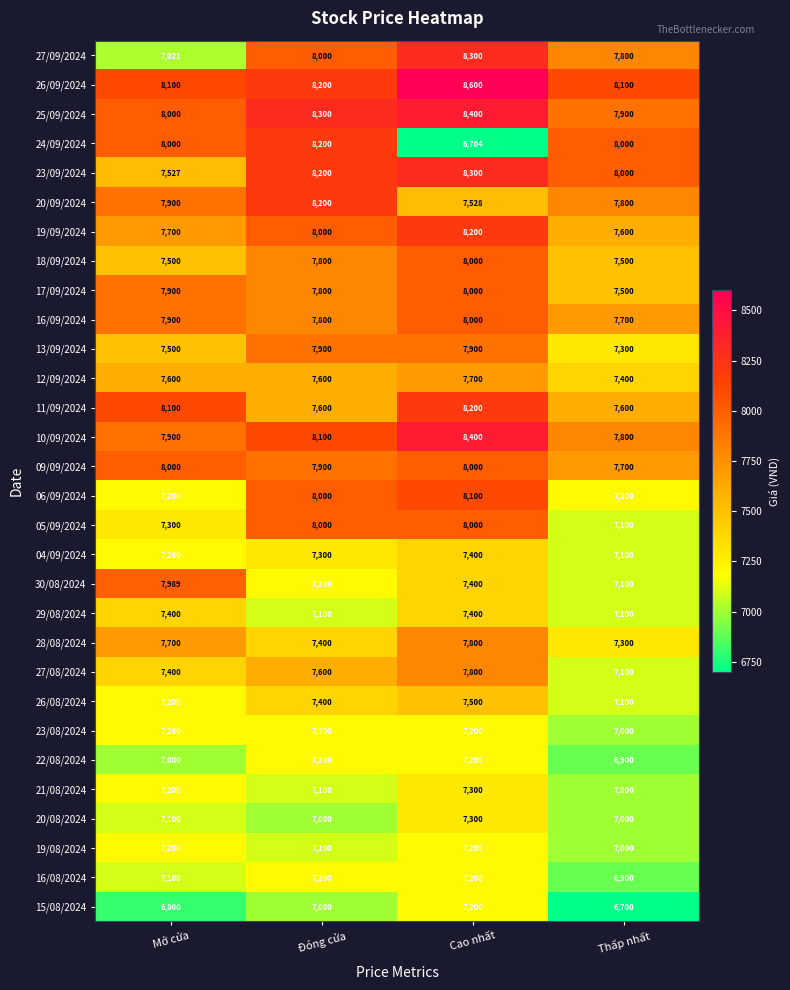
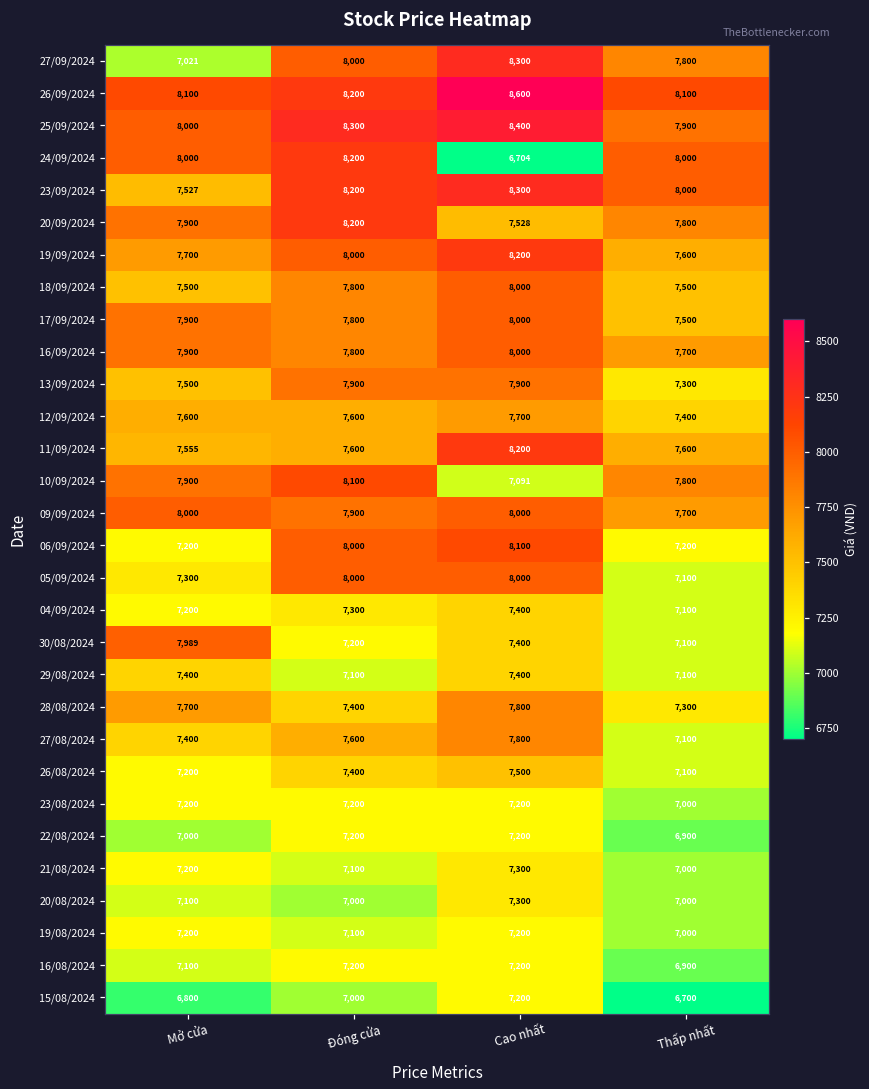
  {
    "27/09/2024": {
      "Mở cửa": "7,021",
      "Đóng cửa": "8,000",
      "Cao nhất": "8,300",
      "Thấp nhất": "7,800"
    },
    "26/09/2024": {
      "Mở cửa": "8,100",
      "Đóng cửa": "8,200",
      "Cao nhất": "8,600",
      "Thấp nhất": "8,100"
    },
    "25/09/2024": {
      "Mở cửa": "8,000",
      "Đóng cửa": "8,300",
      "Cao nhất": "8,400",
      "Thấp nhất": "7,900"
    },
    "24/09/2024": {
      "Mở cửa": "8,000",
      "Đóng cửa": "8,200",
      "Cao nhất": "6,704",
      "Thấp nhất": "8,000"
    },
    "23/09/2024": {
      "Mở cửa": "7,527",
      "Đóng cửa": "8,200",
      "Cao nhất": "8,300",
      "Thấp nhất": "8,000"
    },
    "20/09/2024": {
      "Mở cửa": "7,900",
      "Đóng cửa": "8,200",
      "Cao nhất": "7,528",
      "Thấp nhất": "7,800"
    },
    "19/09/2024": {
      "Mở cửa": "7,700",
      "Đóng cửa": "8,000",
      "Cao nhất": "8,200",
      "Thấp nhất": "7,600"
    },
    "18/09/2024": {
      "Mở cửa": "7,500",
      "Đóng cửa": "7,800",
      "Cao nhất": "8,000",
      "Thấp nhất": "7,500"
    },
    "17/09/2024": {
      "Mở cửa": "7,900",
      "Đóng cửa": "7,800",
      "Cao nhất": "8,000",
      "Thấp nhất": "7,500"
    },
    "16/09/2024": {
      "Mở cửa": "7,900",
      "Đóng cửa": "7,800",
      "Cao nhất": "8,000",
      "Thấp nhất": "7,700"
    },
    "13/09/2024": {
      "Mở cửa": "7,500",
      "Đóng cửa": "7,900",
      "Cao nhất": "7,900",
      "Thấp nhất": "7,300"
    },
    "12/09/2024": {
      "Mở cửa": "7,600",
      "Đóng cửa": "7,600",
      "Cao nhất": "7,700",
      "Thấp nhất": "7,400"
    },
    "11/09/2024": {
-     "Mở cửa": "8,100",
+     "Mở cửa": "7,555",
      "Đóng cửa": "7,600",
      "Cao nhất": "8,200",
      "Thấp nhất": "7,600"
    },
    "10/09/2024": {
      "Mở cửa": "7,900",
      "Đóng cửa": "8,100",
-     "Cao nhất": "8,400",
+     "Cao nhất": "7,091",
      "Thấp nhất": "7,800"
    },
    "09/09/2024": {
      "Mở cửa": "8,000",
      "Đóng cửa": "7,900",
      "Cao nhất": "8,000",
      "Thấp nhất": "7,700"
    },
    "06/09/2024": {
      "Mở cửa": "7,200",
      "Đóng cửa": "8,000",
      "Cao nhất": "8,100",
      "Thấp nhất": "7,200"
    },
    "05/09/2024": {
      "Mở cửa": "7,300",
      "Đóng cửa": "8,000",
      "Cao nhất": "8,000",
      "Thấp nhất": "7,100"
    },
    "04/09/2024": {
      "Mở cửa": "7,200",
      "Đóng cửa": "7,300",
      "Cao nhất": "7,400",
      "Thấp nhất": "7,100"
    },
    "30/08/2024": {
      "Mở cửa": "7,989",
      "Đóng cửa": "7,200",
      "Cao nhất": "7,400",
      "Thấp nhất": "7,100"
    },
    "29/08/2024": {
      "Mở cửa": "7,400",
      "Đóng cửa": "7,100",
      "Cao nhất": "7,400",
      "Thấp nhất": "7,100"
    },
    "28/08/2024": {
      "Mở cửa": "7,700",
      "Đóng cửa": "7,400",
      "Cao nhất": "7,800",
      "Thấp nhất": "7,300"
    },
    "27/08/2024": {
      "Mở cửa": "7,400",
      "Đóng cửa": "7,600",
      "Cao nhất": "7,800",
      "Thấp nhất": "7,100"
    },
    "26/08/2024": {
      "Mở cửa": "7,200",
      "Đóng cửa": "7,400",
      "Cao nhất": "7,500",
      "Thấp nhất": "7,100"
    },
    "23/08/2024": {
      "Mở cửa": "7,200",
      "Đóng cửa": "7,200",
      "Cao nhất": "7,200",
      "Thấp nhất": "7,000"
    },
    "22/08/2024": {
      "Mở cửa": "7,000",
      "Đóng cửa": "7,200",
      "Cao nhất": "7,200",
      "Thấp nhất": "6,900"
    },
    "21/08/2024": {
      "Mở cửa": "7,200",
      "Đóng cửa": "7,100",
      "Cao nhất": "7,300",
      "Thấp nhất": "7,000"
    },
    "20/08/2024": {
      "Mở cửa": "7,100",
      "Đóng cửa": "7,000",
      "Cao nhất": "7,300",
      "Thấp nhất": "7,000"
    },
    "19/08/2024": {
      "Mở cửa": "7,200",
      "Đóng cửa": "7,100",
      "Cao nhất": "7,200",
      "Thấp nhất": "7,000"
    },
    "16/08/2024": {
      "Mở cửa": "7,100",
      "Đóng cửa": "7,200",
      "Cao nhất": "7,200",
      "Thấp nhất": "6,900"
    },
    "15/08/2024": {
      "Mở cửa": "6,800",
      "Đóng cửa": "7,000",
      "Cao nhất": "7,200",
      "Thấp nhất": "6,700"
    }
  }
